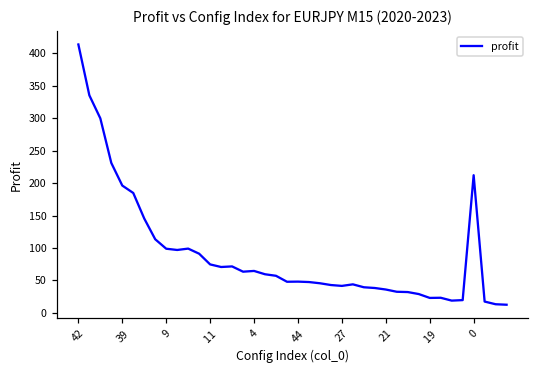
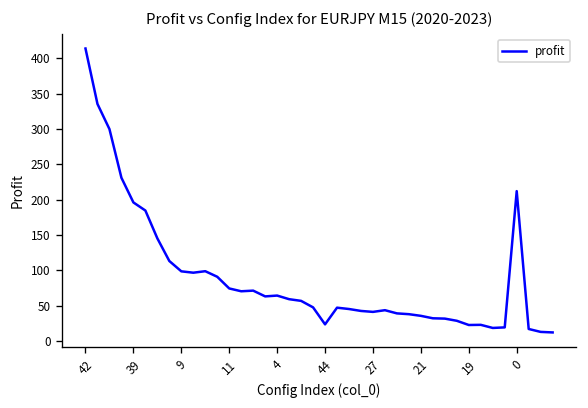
  {
    "42": 410,
    "4": 60,
-   "44": 50,
+   "44": 20,
    "0": 210
  }
